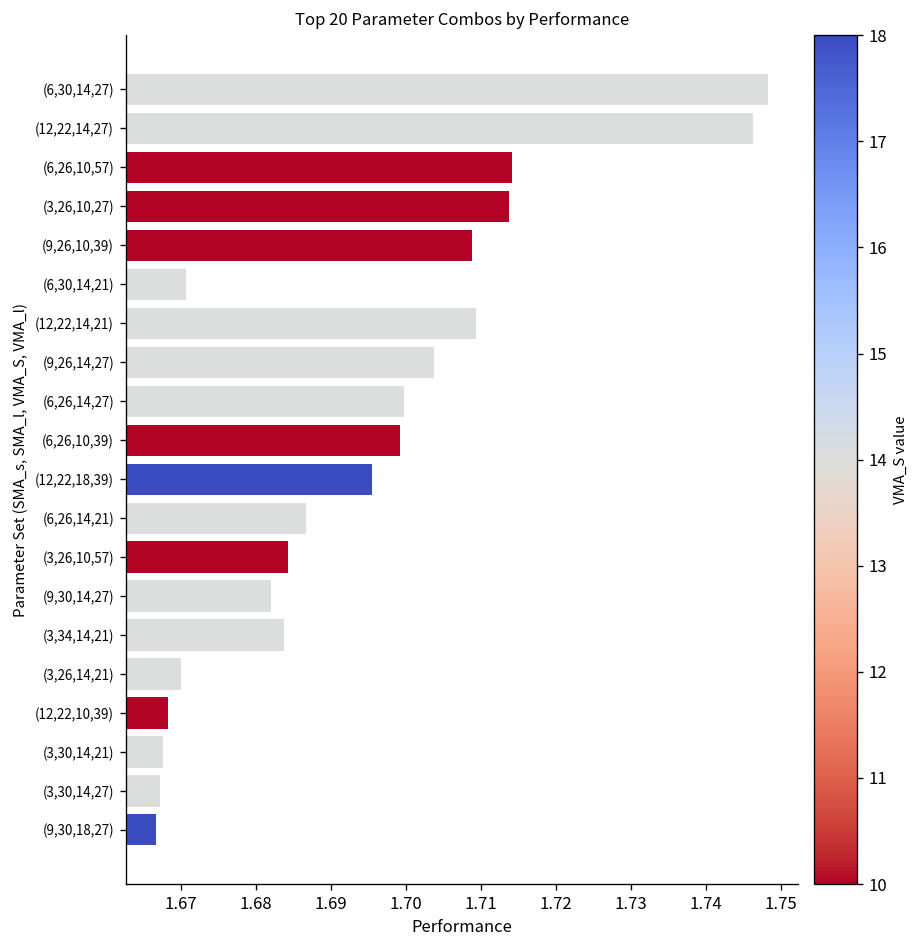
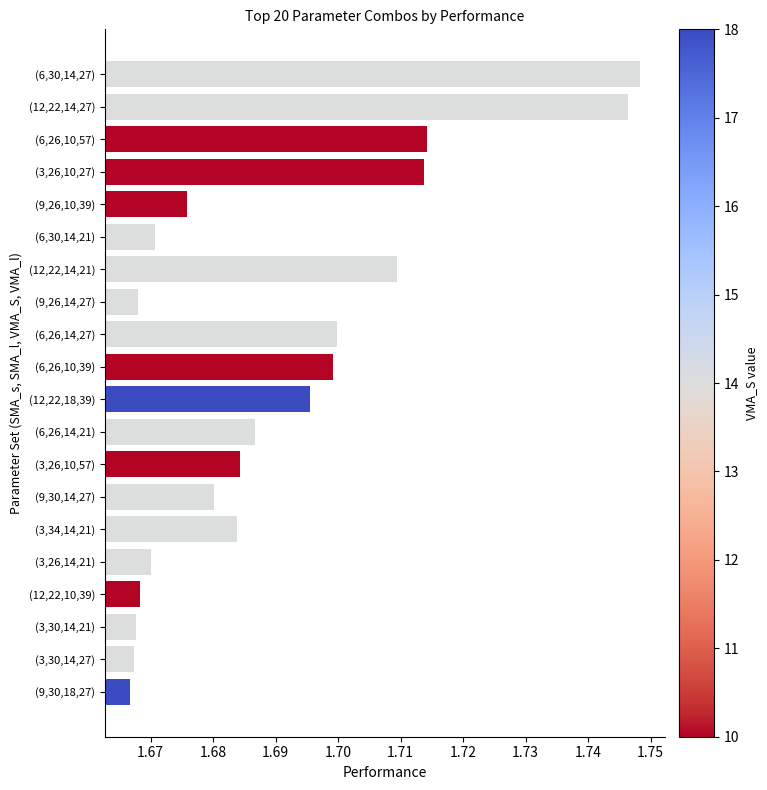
  {
    "(6,30,14,27)": 1.748,
    "(12,22,14,27)": 1.746,
    "(6,26,10,57)": 1.714,
    "(3,26,10,27)": 1.714,
-   "(9,26,10,39)": 1.709,
+   "(9,26,10,39)": 1.676,
    "(6,30,14,21)": 1.671,
    "(12,22,14,21)": 1.709,
-   "(9,26,14,27)": 1.704,
+   "(9,26,14,27)": 1.668,
    "(6,26,14,27)": 1.700,
    "(6,26,10,39)": 1.699,
    "(12,22,18,39)": 1.696,
    "(6,26,14,21)": 1.687,
    "(3,26,10,57)": 1.684,
-   "(9,30,14,27)": 1.682,
+   "(9,30,14,27)": 1.680,
    "(3,34,14,21)": 1.684,
    "(3,26,14,21)": 1.670,
    "(12,22,10,39)": 1.668,
    "(3,30,14,21)": 1.668,
    "(3,30,14,27)": 1.667,
    "(9,30,18,27)": 1.667
  }
